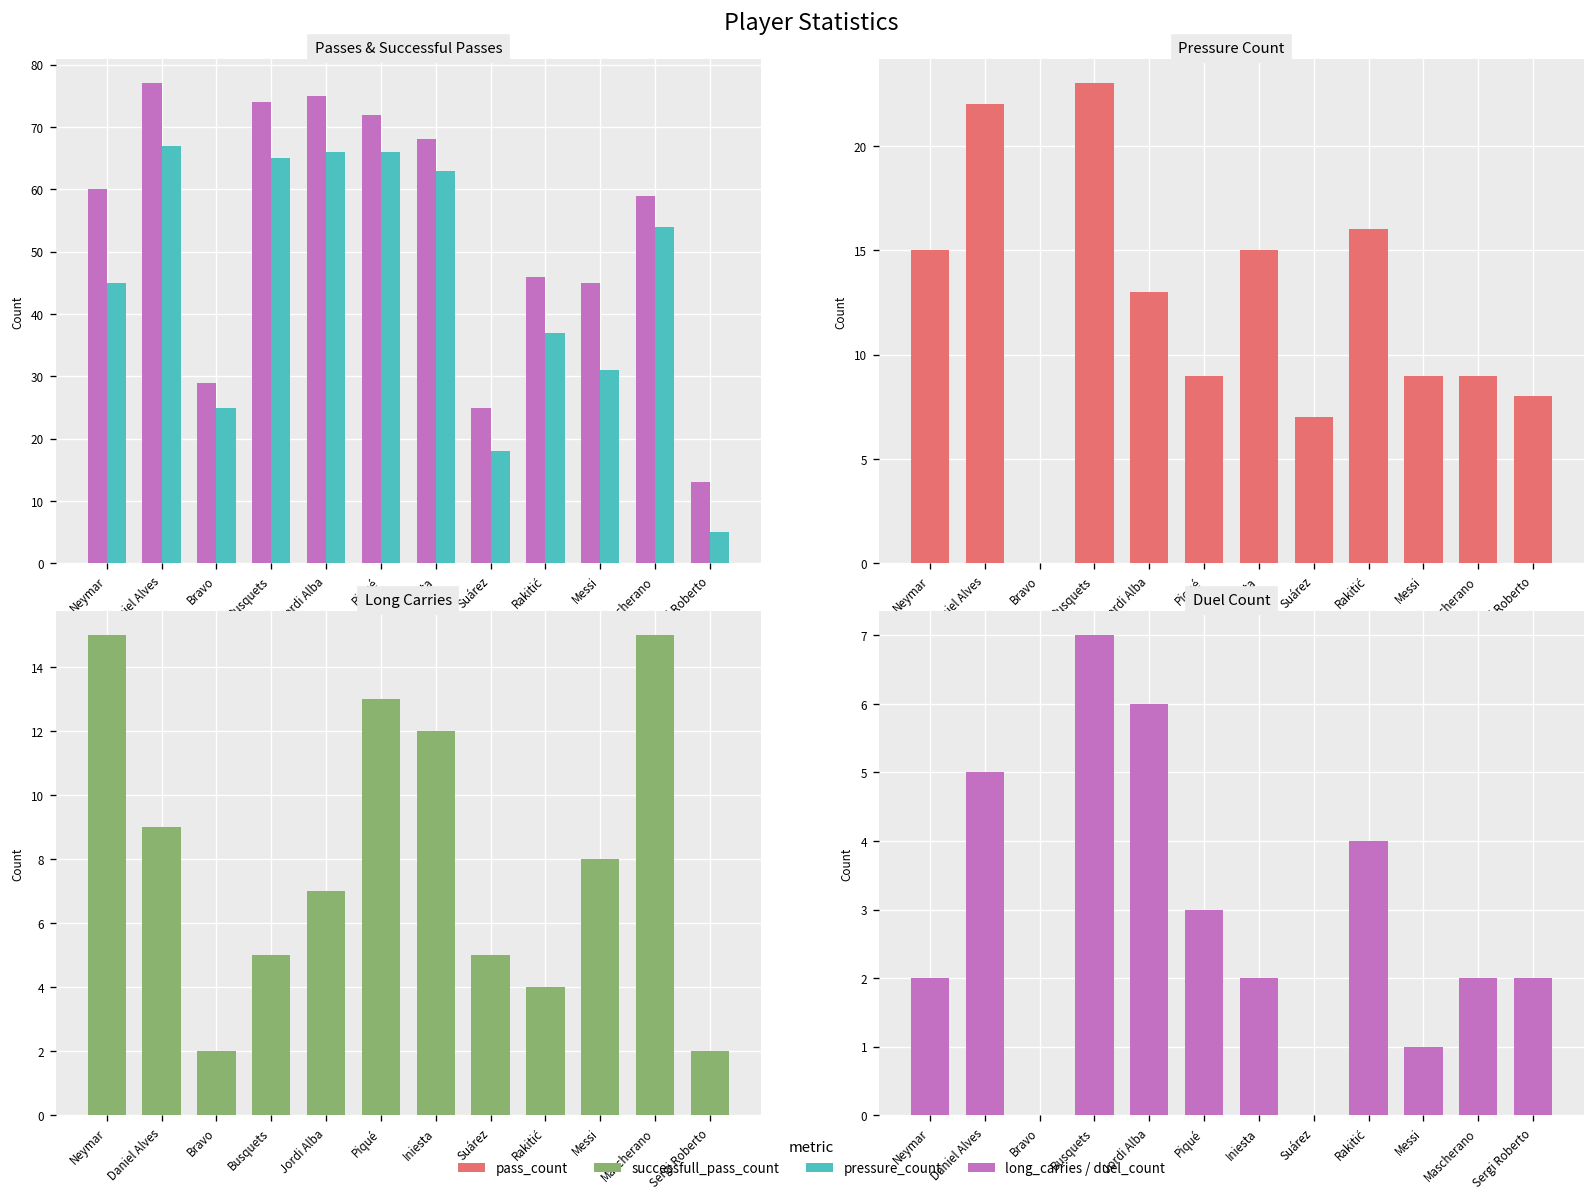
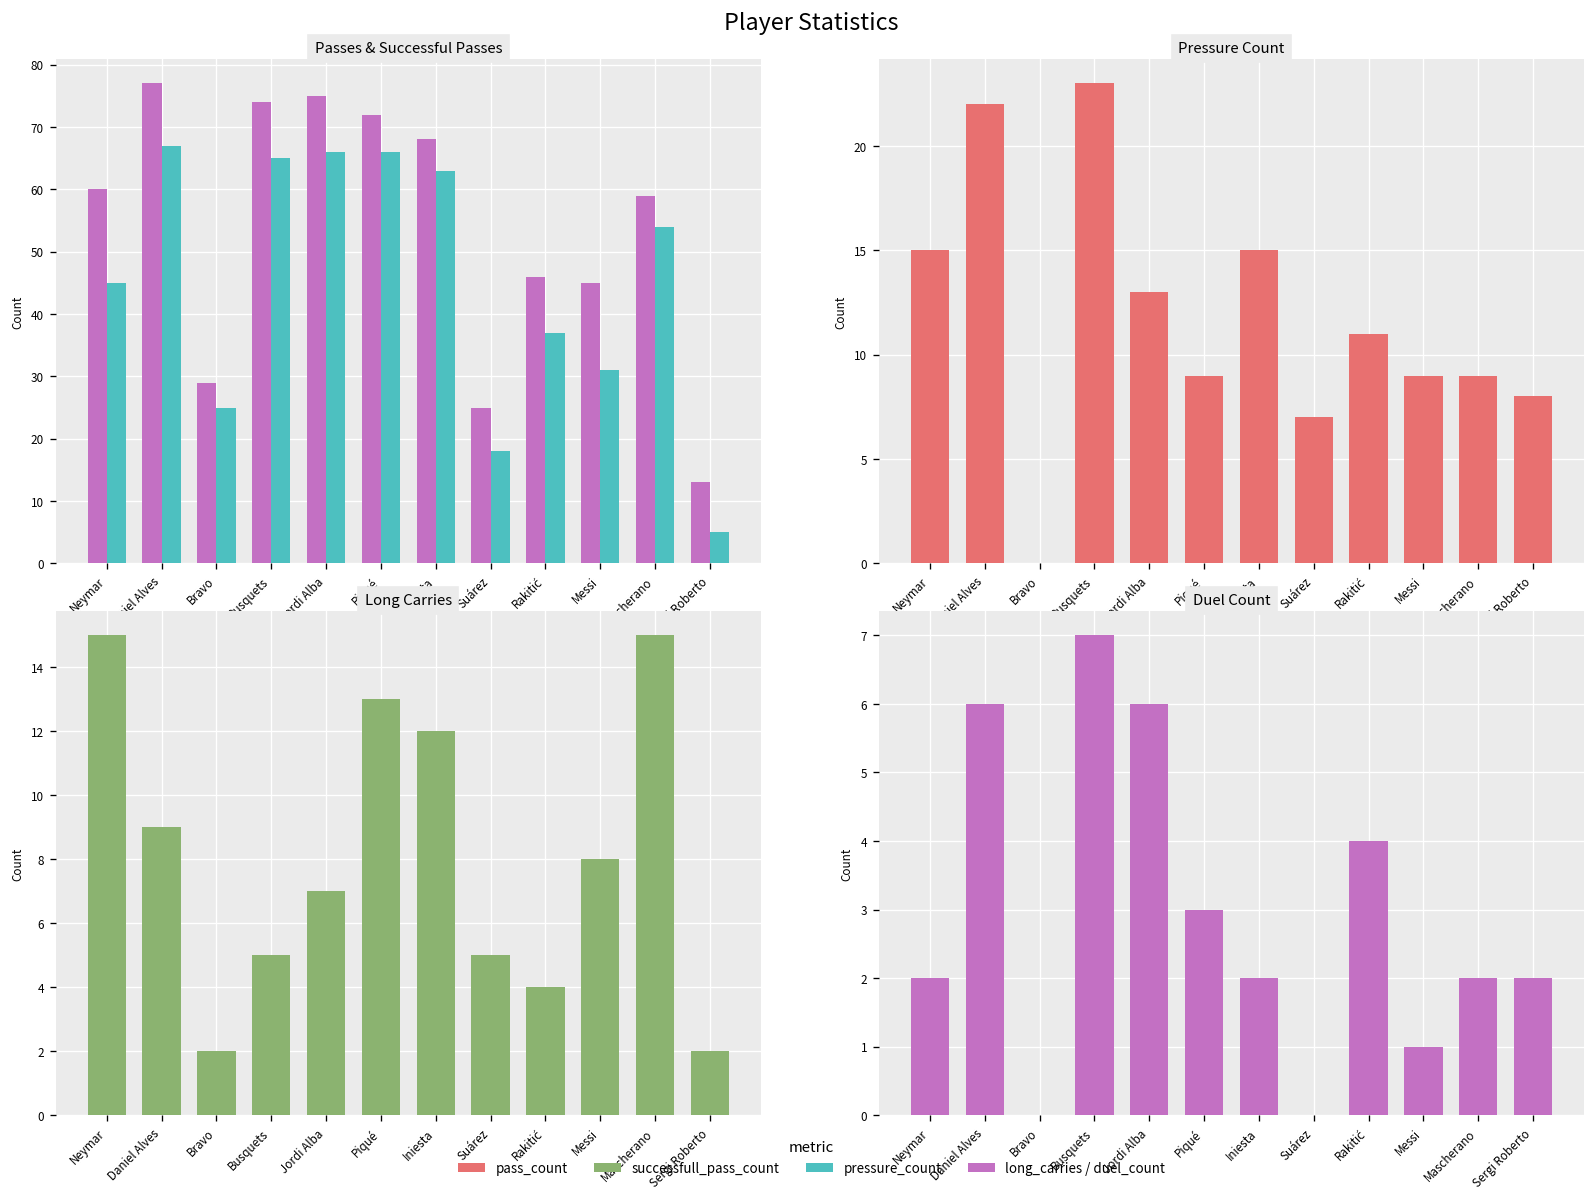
  {
    "Pressure Count": {
      "Neymar": 15,
      "Bravo": 0,
      "Busquets": 23,
      "Jordi Alba": 13,
      "Piqué": 9,
      "Iniesta": 15,
      "Suárez": 7,
-     "Rakitić": 16,
+     "Rakitić": 11,
      "Messi": 9
    },
    "Long Carries": {
      "Neymar": 15.0,
      "Daniel Alves": 9.0,
      "Bravo": 2.0,
      "Busquets": 5.0,
      "Jordi Alba": 7.0,
      "Piqué": 13.0,
      "Iniesta": 12.0,
      "Suárez": 5.0,
      "Rakitić": 4.0,
      "Messi": 8.0,
      "Mascherano": 15.0,
      "Sergi Roberto": 2.0
    },
    "Duel Count": {
      "Neymar": 2,
-     "Daniel Alves": 5,
+     "Daniel Alves": 6,
      "Bravo": 0,
      "Busquets": 7,
      "Jordi Alba": 6,
      "Piqué": 3,
      "Iniesta": 2,
      "Suárez": 0,
      "Rakitić": 4,
      "Messi": 1,
      "Mascherano": 2,
      "Sergi Roberto": 2
    }
  }
